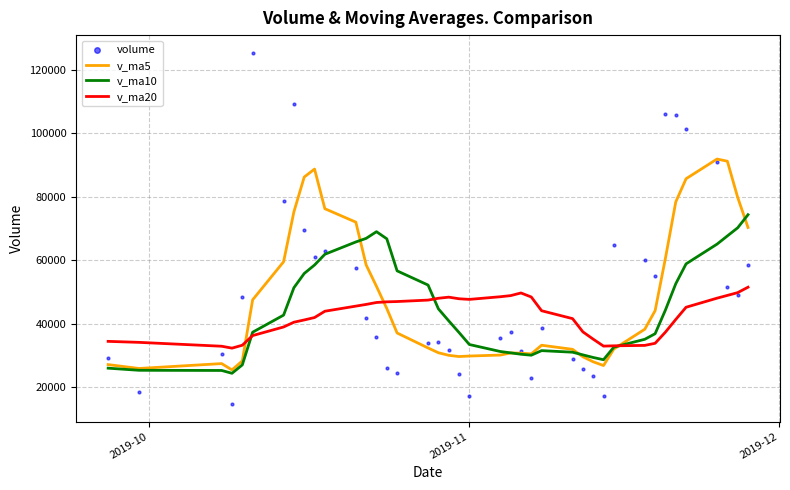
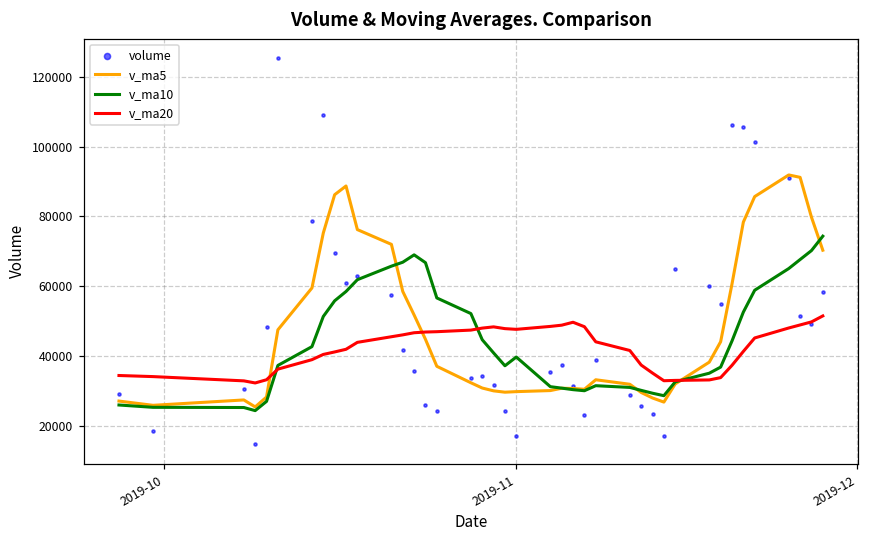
  {
    "v_ma5": {
      "2019-11": 30000
    },
    "v_ma10": {
-     "2019-11": 33000
+     "2019-11": 40000
    },
    "v_ma20": {
      "2019-11": 48000
    }
  }
